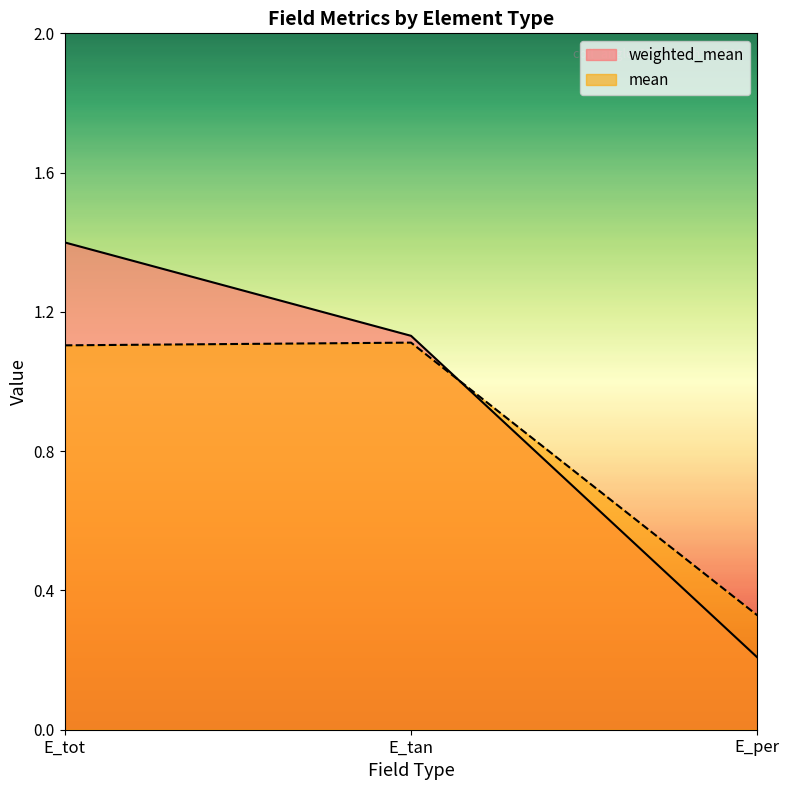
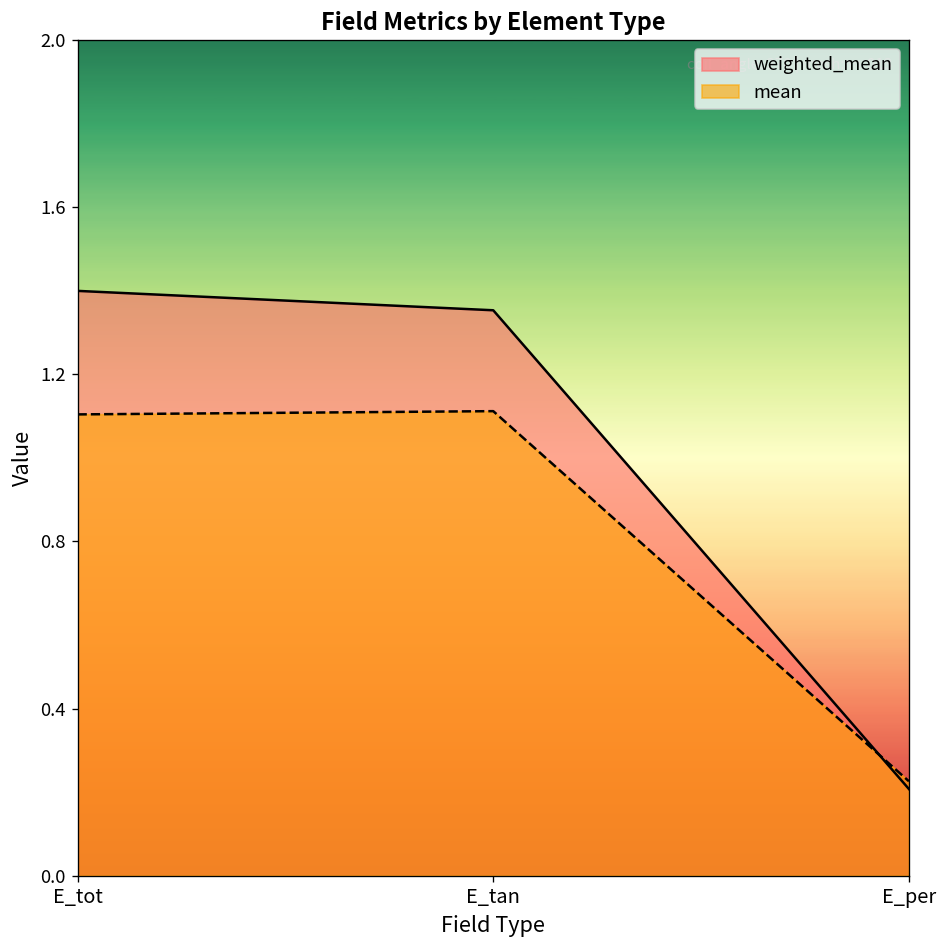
  {
    "weighted_mean": {
      "E_tot": 1.40,
-     "E_tan": 1.13,
+     "E_tan": 1.35,
      "E_per": 0.21
    },
    "mean": {
      "E_tot": 1.10,
      "E_tan": 1.11,
-     "E_per": 0.33
+     "E_per": 0.23
    }
  }
